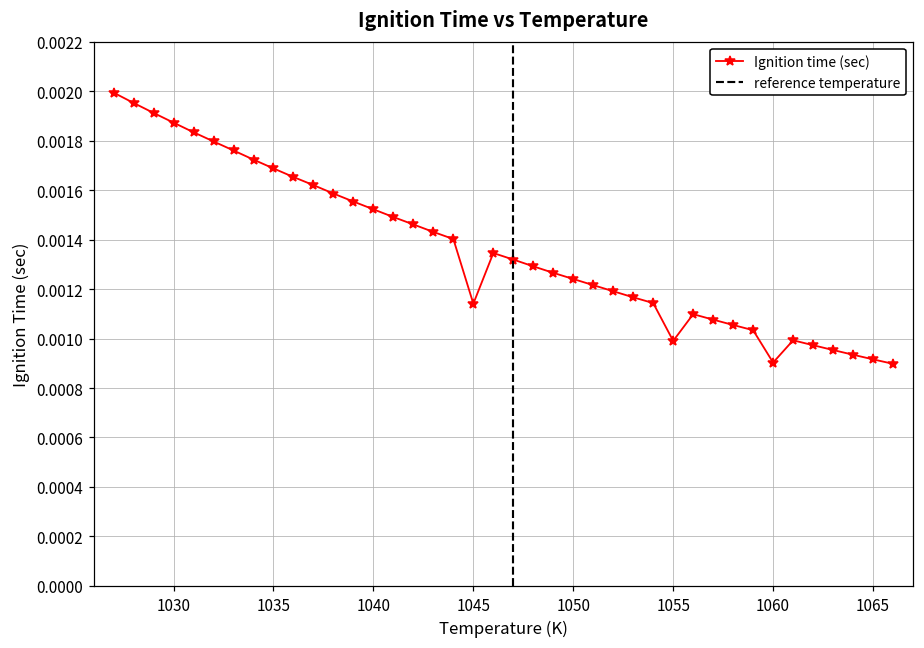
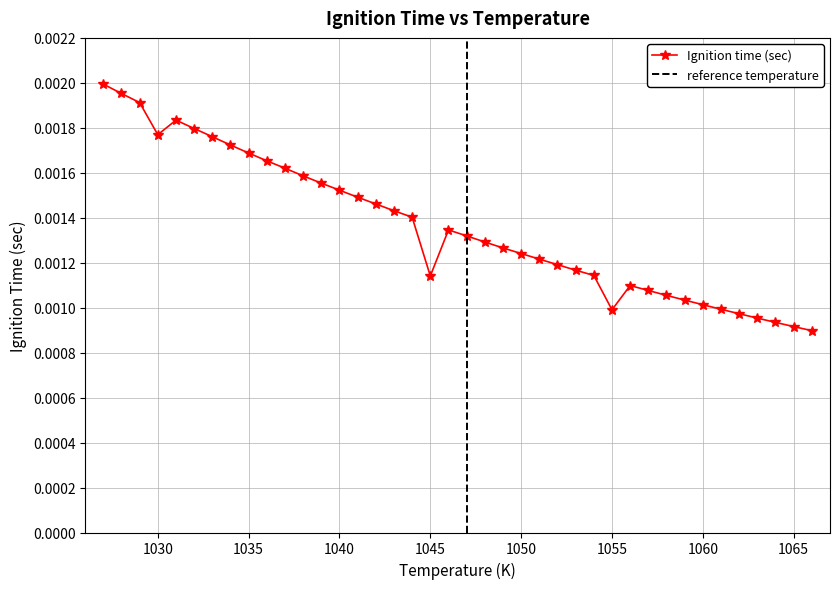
  {
-   "1030": 0.00187,
+   "1030": 0.00177,
    "1035": 0.00169,
    "1040": 0.00152,
    "1045": 0.00114,
    "1050": 0.00124,
    "1055": 0.00099,
-   "1060": 0.00090,
+   "1060": 0.00101,
    "1065": 0.00092
  }
